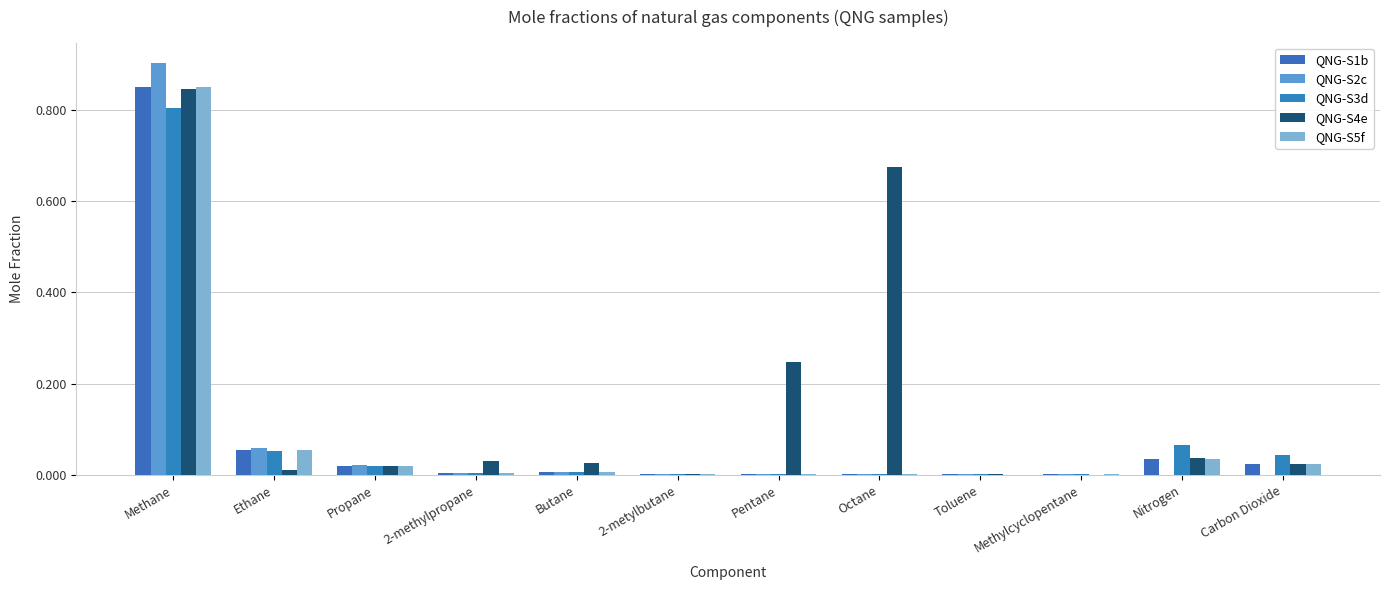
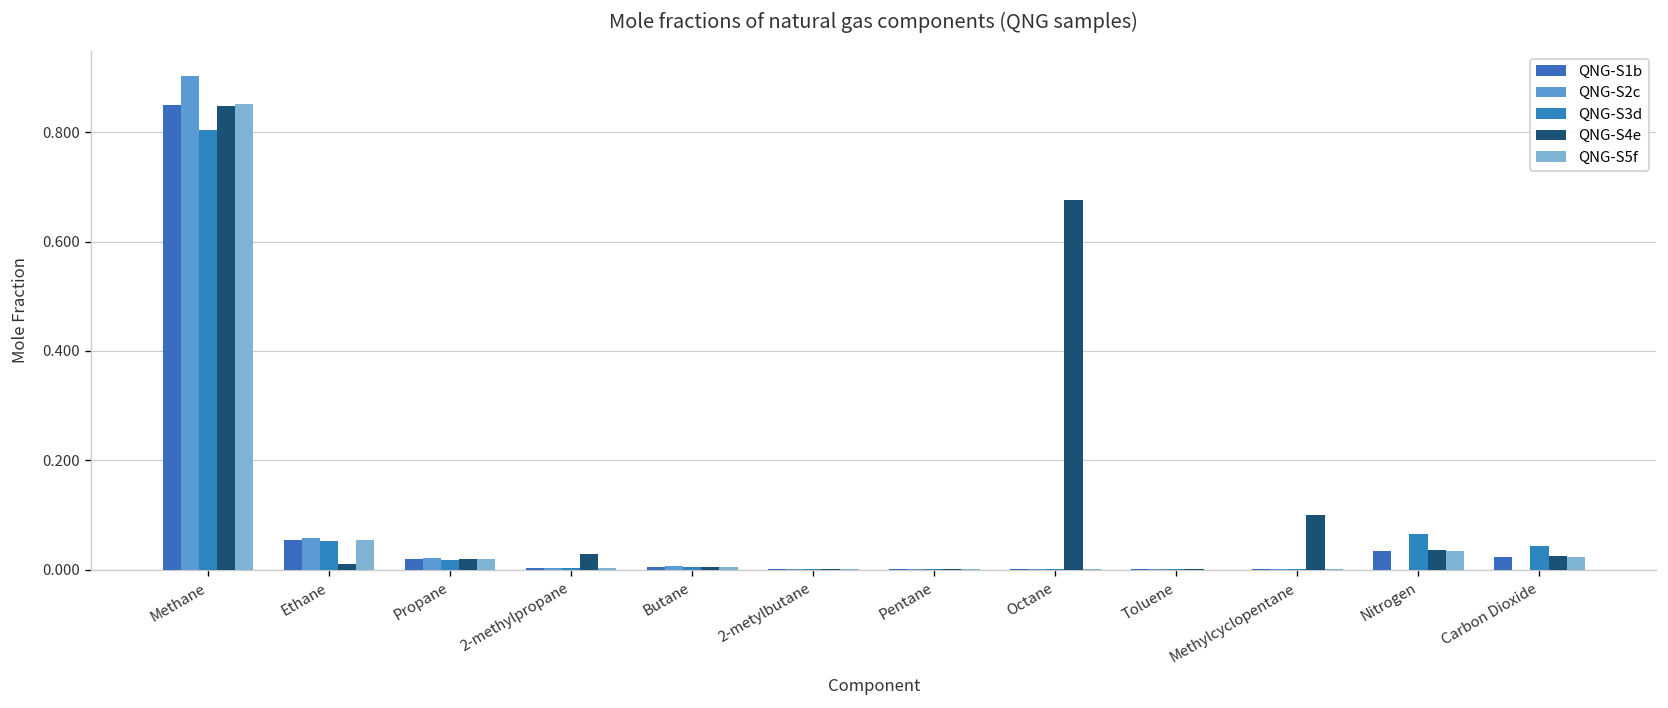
  {
    "QNG-S4e": {
      "Methane": 0.85,
      "Ethane": 0.01,
      "Propane": 0.02,
      "2-methylpropane": 0.03,
-     "Butane": 0.03,
-     "Pentane": 0.25,
+     "Butane": 0.01,
+     "Pentane": 0.00,
      "Octane": 0.68,
-     "Methylcyclopentane": 0.0,
+     "Methylcyclopentane": 0.1,
      "Nitrogen": 0.04,
      "Carbon Dioxide": 0.02
    }
  }
